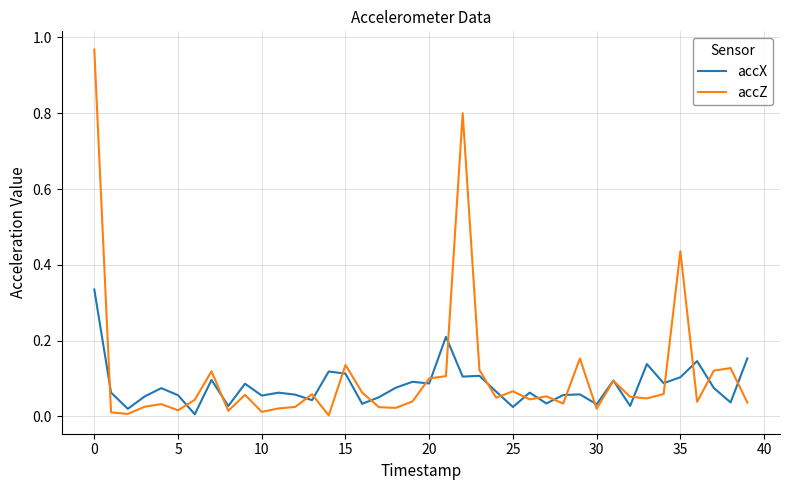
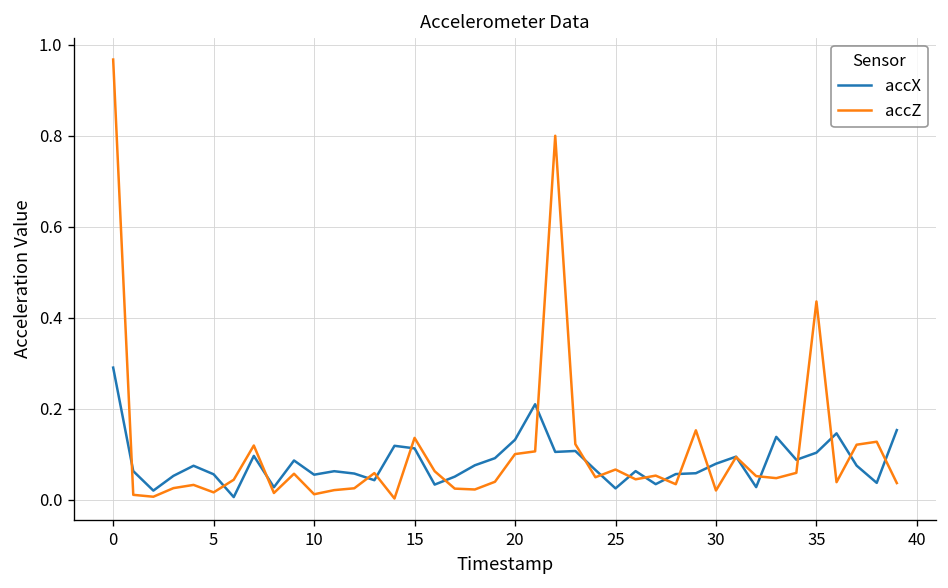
  {
    "accX": {
-     "0": 0.33,
+     "0": 0.29,
      "5": 0.06,
      "10": 0.06,
      "15": 0.11,
-     "20": 0.09,
+     "20": 0.13,
      "25": 0.03,
-     "30": 0.03,
+     "30": 0.08,
      "35": 0.10
    },
    "accZ": {
      "0": 0.97,
      "5": 0.02,
      "10": 0.01,
      "15": 0.14,
      "20": 0.10,
      "25": 0.07,
      "30": 0.02,
      "35": 0.44
    }
  }
